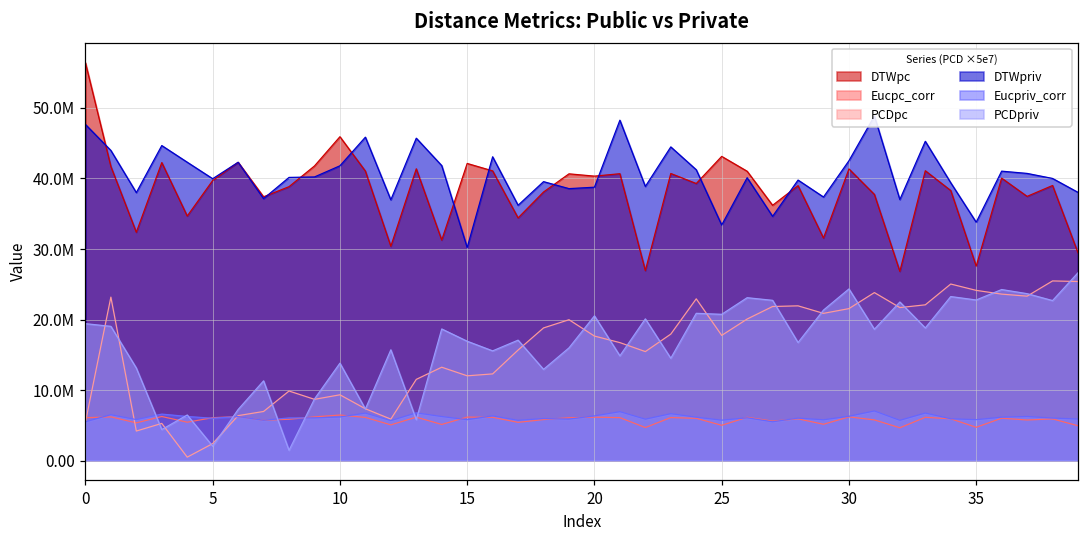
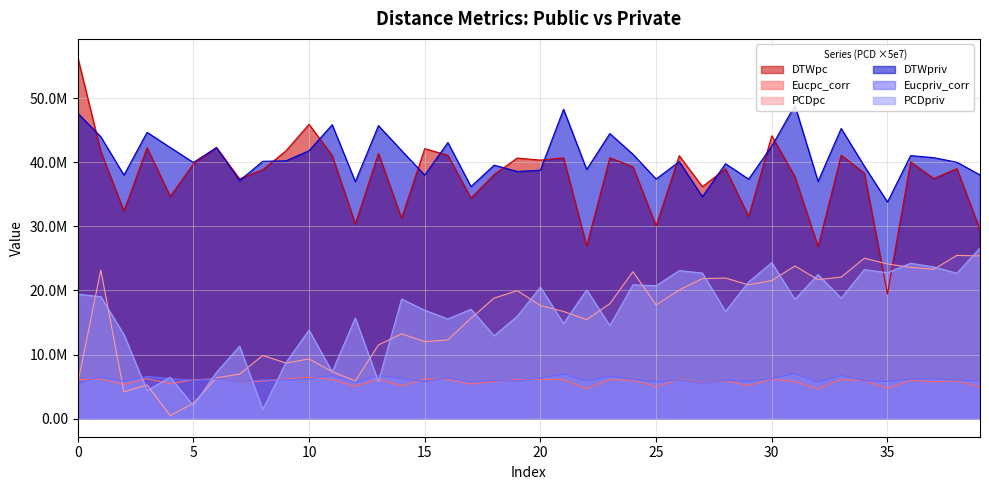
  {
    "DTWpc": {
      "0": 56000000,
      "10": 46000000,
      "15": 42000000,
      "20": 40000000,
-     "25": 43000000,
-     "30": 41000000,
-     "35": 28000000
+     "25": 30000000,
+     "30": 44000000,
+     "35": 19000000
    },
    "DTWpriv": {
      "0": 48000000,
      "10": 42000000,
-     "15": 30000000,
+     "15": 38000000,
      "20": 39000000,
-     "25": 33000000,
+     "25": 37000000,
      "30": 43000000,
      "35": 34000000
    }
  }
